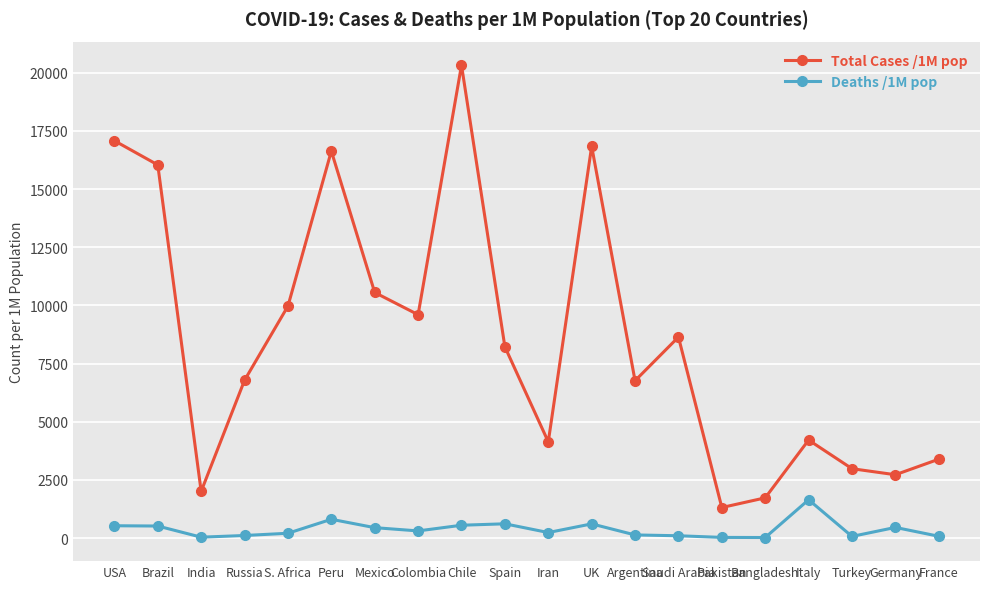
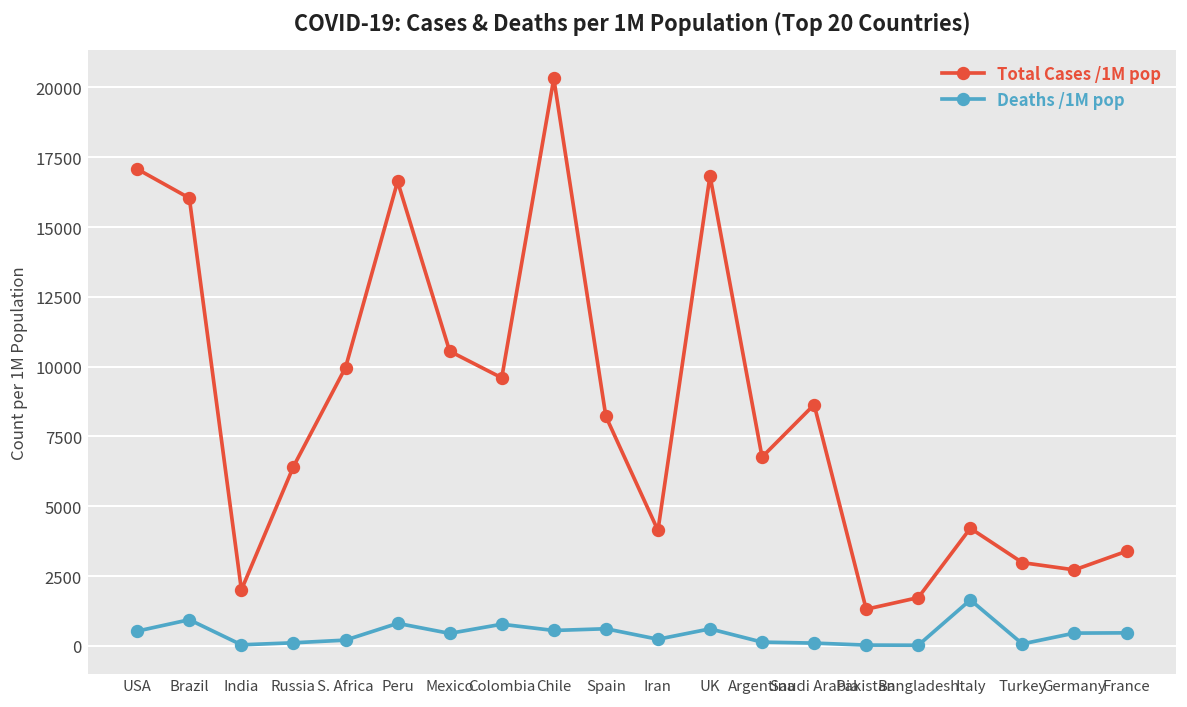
  {
    "Total Cases /1M pop": {
      "USA": 17100,
      "Brazil": 16000,
      "India": 2000,
-     "Russia": 6800,
+     "Russia": 6400,
      "S. Africa": 10000,
      "Peru": 16600,
      "Mexico": 10600,
      "Colombia": 9600,
      "Chile": 20300,
      "Spain": 8200,
      "Iran": 4100,
      "UK": 16800,
      "Italy": 4200,
      "Turkey": 3000,
      "Germany": 2700,
      "France": 3400
    },
    "Deaths /1M pop": {
      "USA": 500,
-     "Brazil": 500,
+     "Brazil": 900,
      "India": 0,
      "Russia": 100,
      "S. Africa": 200,
      "Peru": 800,
      "Mexico": 400,
-     "Colombia": 300,
+     "Colombia": 800,
      "Chile": 600,
      "Spain": 600,
      "Iran": 200,
      "UK": 600,
      "Italy": 1600,
      "Turkey": 100,
      "Germany": 500,
-     "France": 100
+     "France": 500
    }
  }
